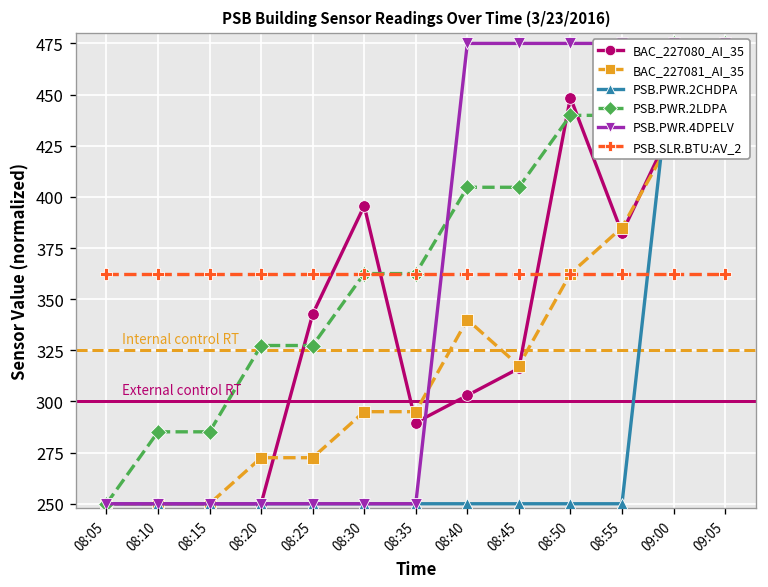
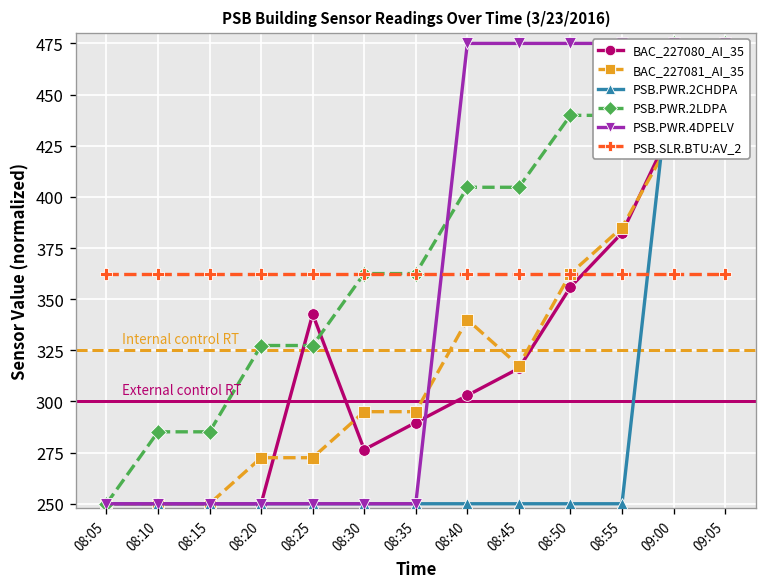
  {
    "BAC_227080_AI_35": {
      "08:25": 343,
-     "08:30": 396,
+     "08:30": 276,
      "08:35": 290,
      "08:40": 303,
-     "08:50": 449,
+     "08:50": 356,
      "08:55": 382
    },
    "BAC_227081_AI_35": {
      "08:20": 273,
      "08:25": 273,
      "08:30": 295,
      "08:35": 295,
      "08:40": 340,
      "08:55": 385
    },
    "PSB.PWR.2CHDPA": {
      "08:40": 250,
      "08:45": 250,
      "08:50": 250,
      "08:55": 250
    },
    "PSB.PWR.2LDPA": {
      "08:10": 285,
      "08:15": 285,
      "08:20": 327,
      "08:25": 327,
      "08:40": 405,
      "08:45": 405,
      "08:50": 440
    },
    "PSB.PWR.4DPELV": {
      "08:40": 475,
      "08:45": 475,
      "08:50": 475
    },
    "PSB.SLR.BTU:AV_2": {
      "08:05": 363,
      "08:10": 363,
      "08:15": 363,
      "08:20": 363,
      "08:25": 363,
      "08:40": 363,
      "08:45": 363,
      "08:55": 363,
      "09:00": 363,
      "09:05": 363
    }
  }
